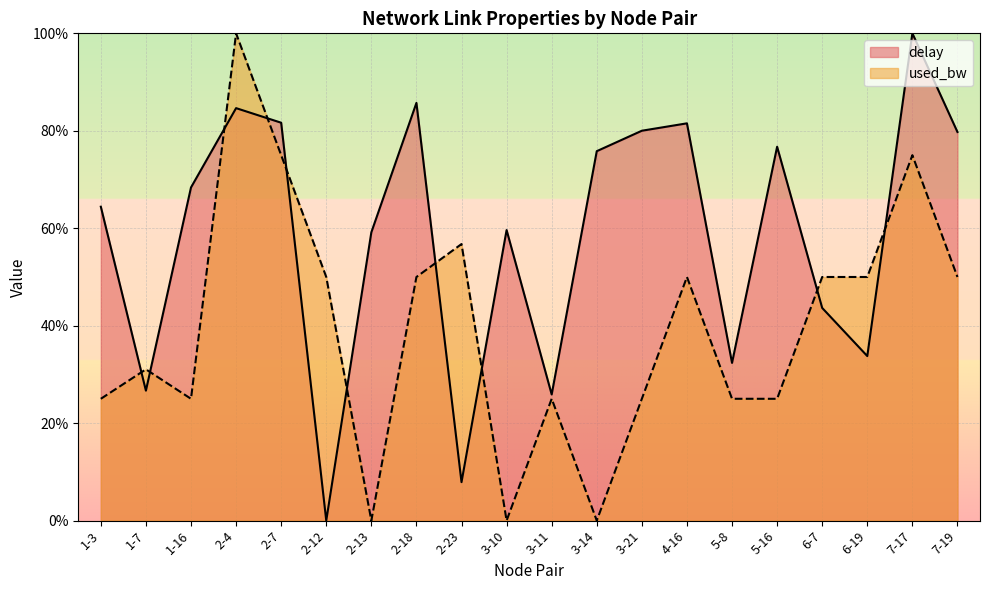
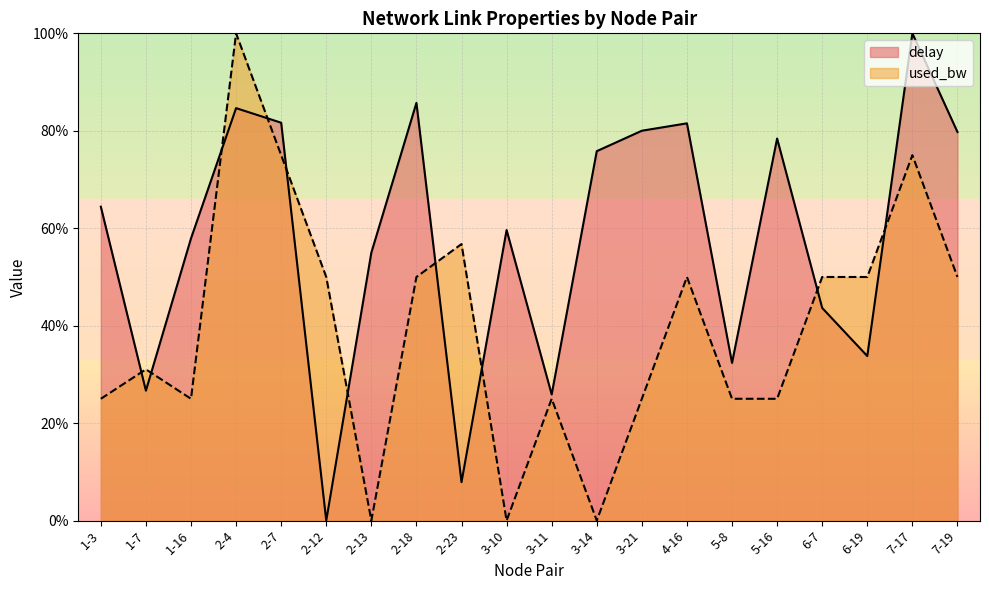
  {
    "delay": {
      "1-3": "64%",
      "1-7": "27%",
-     "1-16": "68%",
+     "1-16": "58%",
      "2-4": "85%",
      "2-7": "82%",
      "2-12": "0%",
-     "2-13": "59%",
+     "2-13": "55%",
      "2-18": "86%",
      "2-23": "8%",
      "3-10": "60%",
      "3-11": "26%",
      "3-14": "76%",
      "3-21": "80%",
      "4-16": "82%",
      "5-8": "32%",
-     "5-16": "77%",
+     "5-16": "78%",
      "6-7": "44%",
      "6-19": "34%",
      "7-17": "100%",
      "7-19": "80%"
    },
    "used_bw": {
      "1-3": "25%",
      "1-7": "31%",
      "1-16": "25%",
      "2-4": "100%",
      "2-7": "75%",
      "2-12": "50%",
      "2-13": "0%",
      "2-18": "50%",
      "2-23": "57%",
      "3-10": "0%",
      "3-11": "25%",
      "3-14": "0%",
      "3-21": "25%",
      "4-16": "50%",
      "5-8": "25%",
      "5-16": "25%",
      "6-7": "50%",
      "6-19": "50%",
      "7-17": "75%",
      "7-19": "50%"
    }
  }
